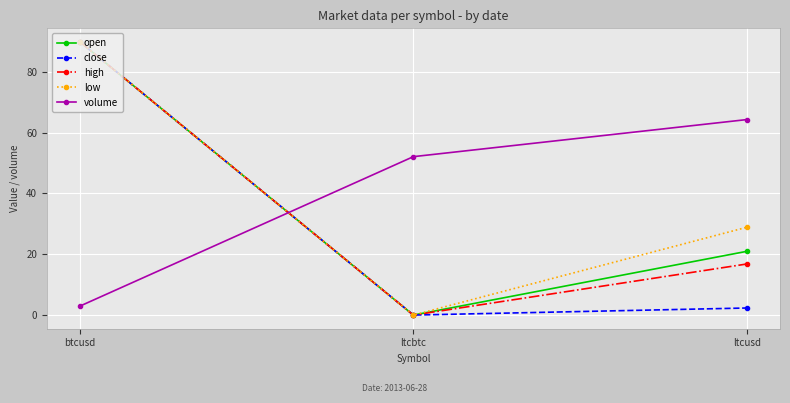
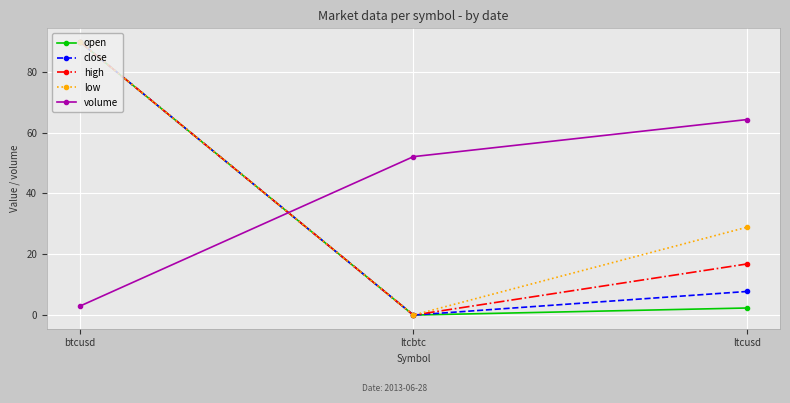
  {
    "open": {
-     "ltcusd": 21
+     "ltcusd": 2
    },
    "close": {
-     "ltcusd": 2
+     "ltcusd": 8
    },
    "high": {
      "ltcusd": 17
    },
    "low": {
      "ltcusd": 29
    },
    "volume": {
      "btcusd": 3,
      "ltcbtc": 52,
      "ltcusd": 64
    }
  }
